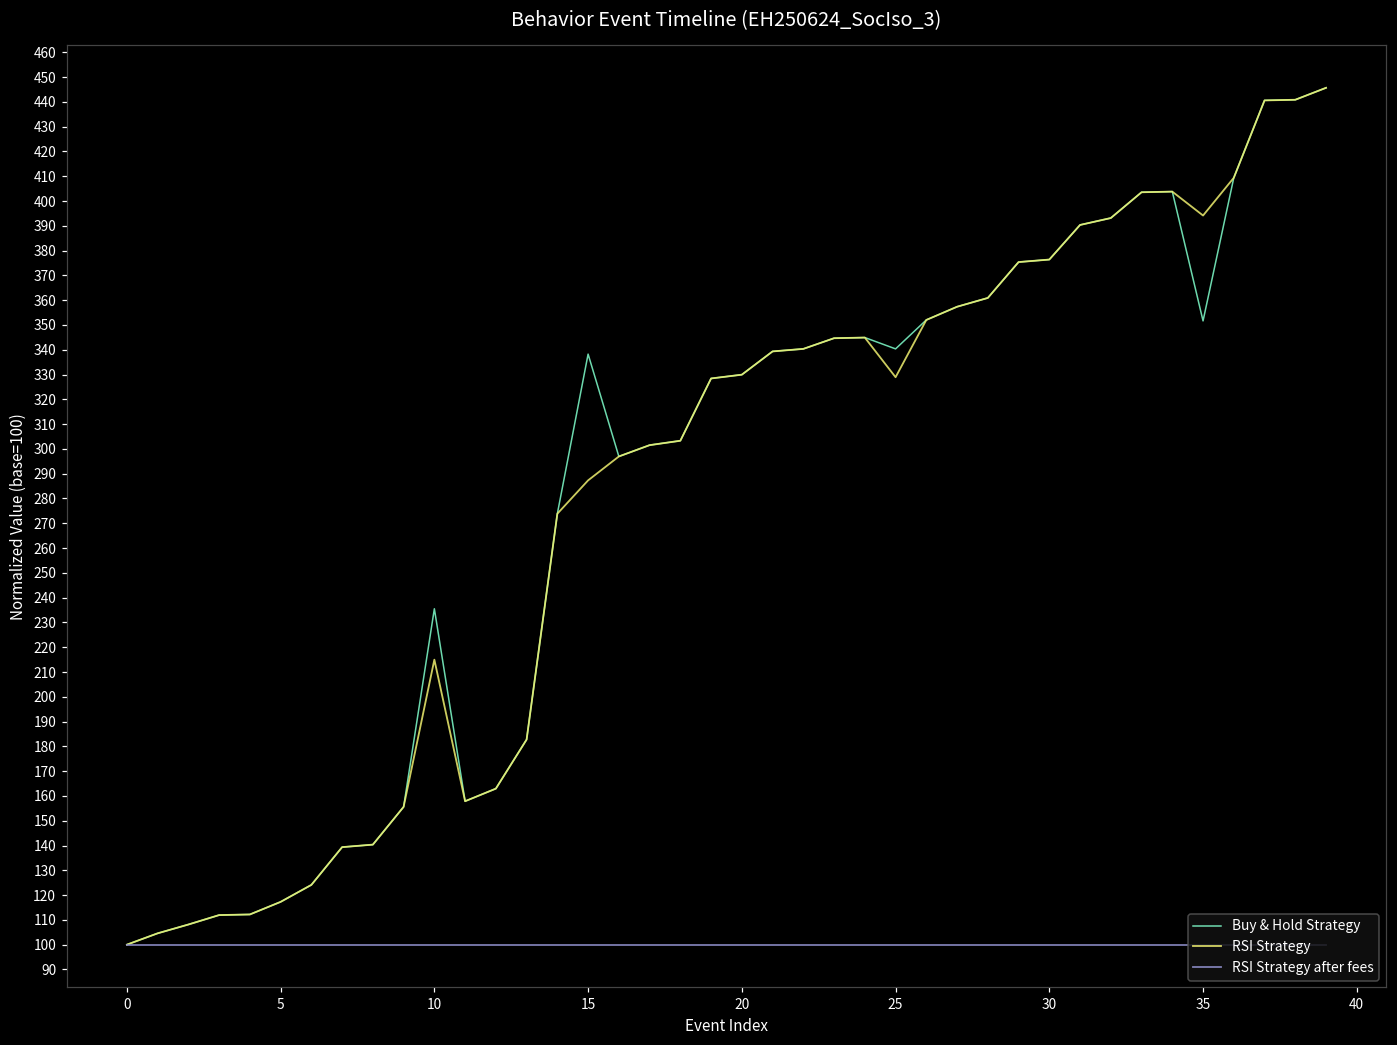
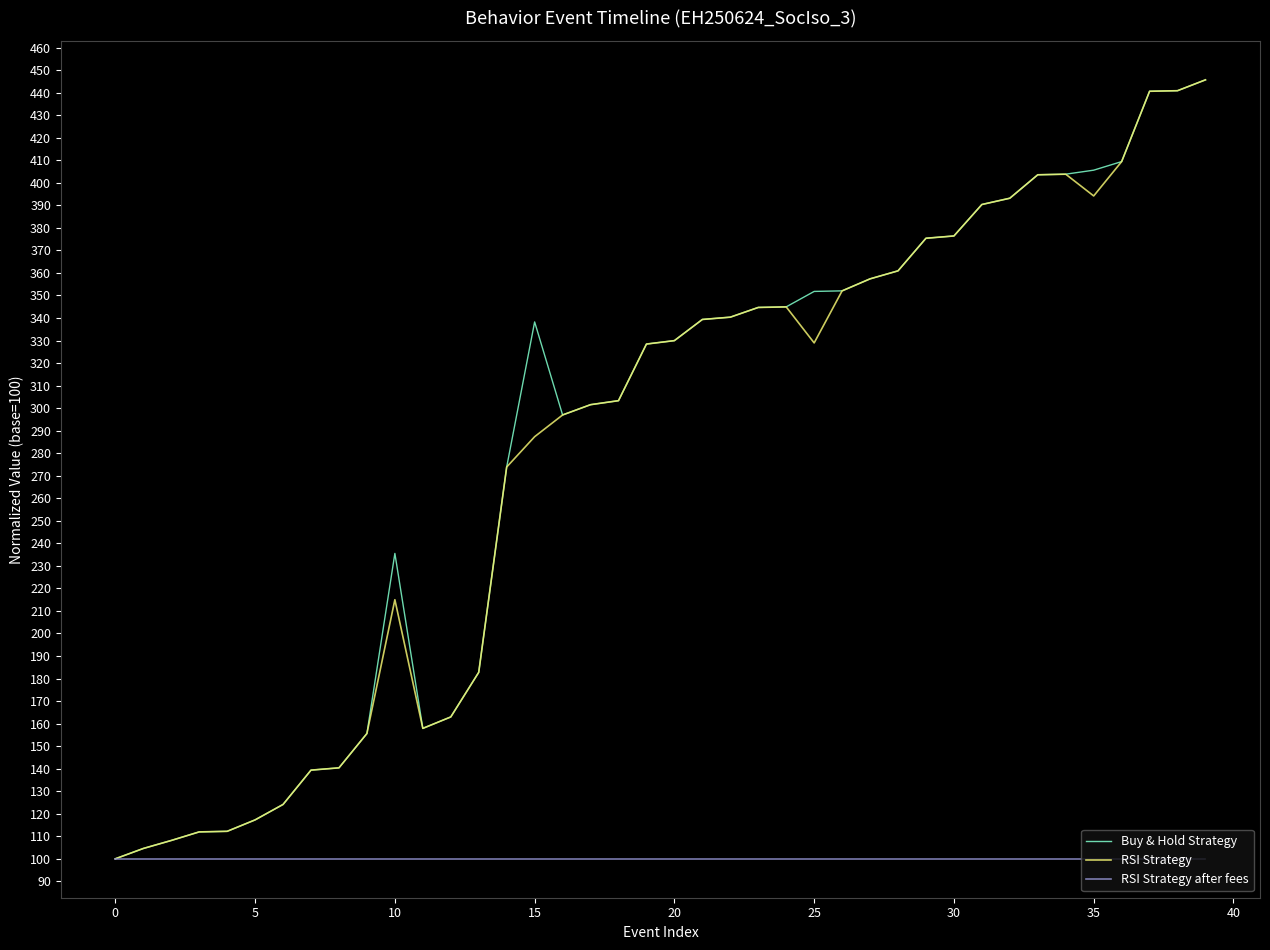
  {
    "Buy & Hold Strategy": {
      "10": 236,
      "15": 338,
-     "25": 340,
-     "35": 352
+     "25": 352,
+     "35": 406
    },
    "RSI Strategy": {
      "10": 215,
      "15": 287,
      "25": 329,
      "35": 394
    },
    "RSI Strategy after fees": {
      "5": 100,
      "10": 100,
      "15": 100,
      "20": 100,
      "25": 100,
      "30": 100
    }
  }
